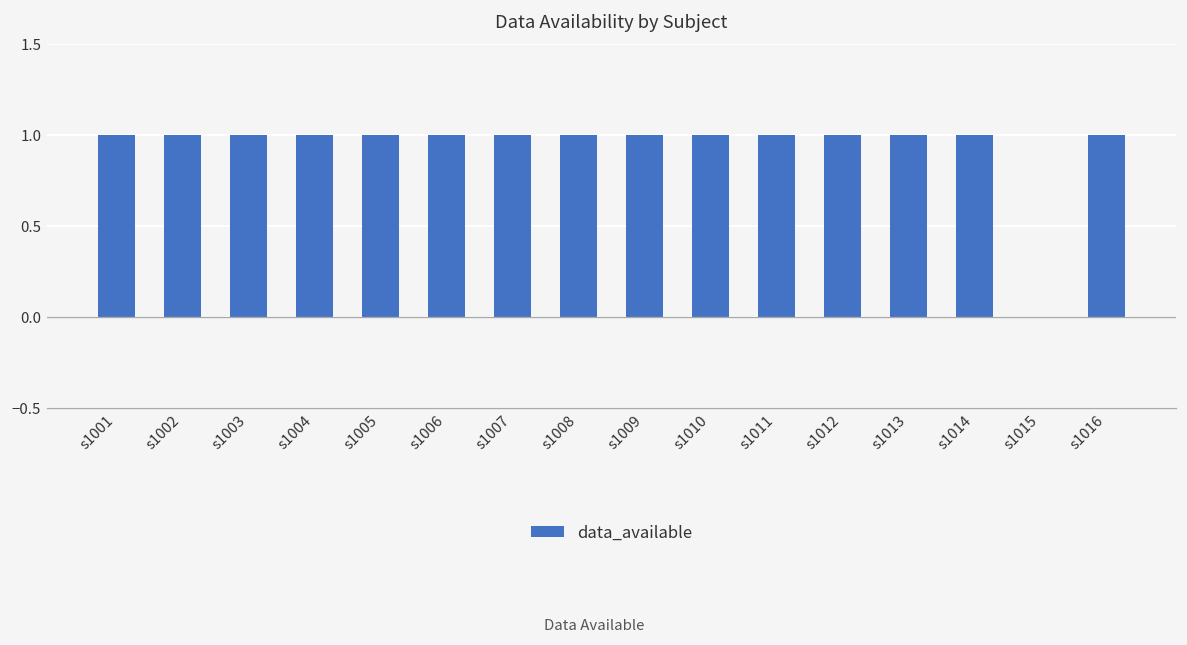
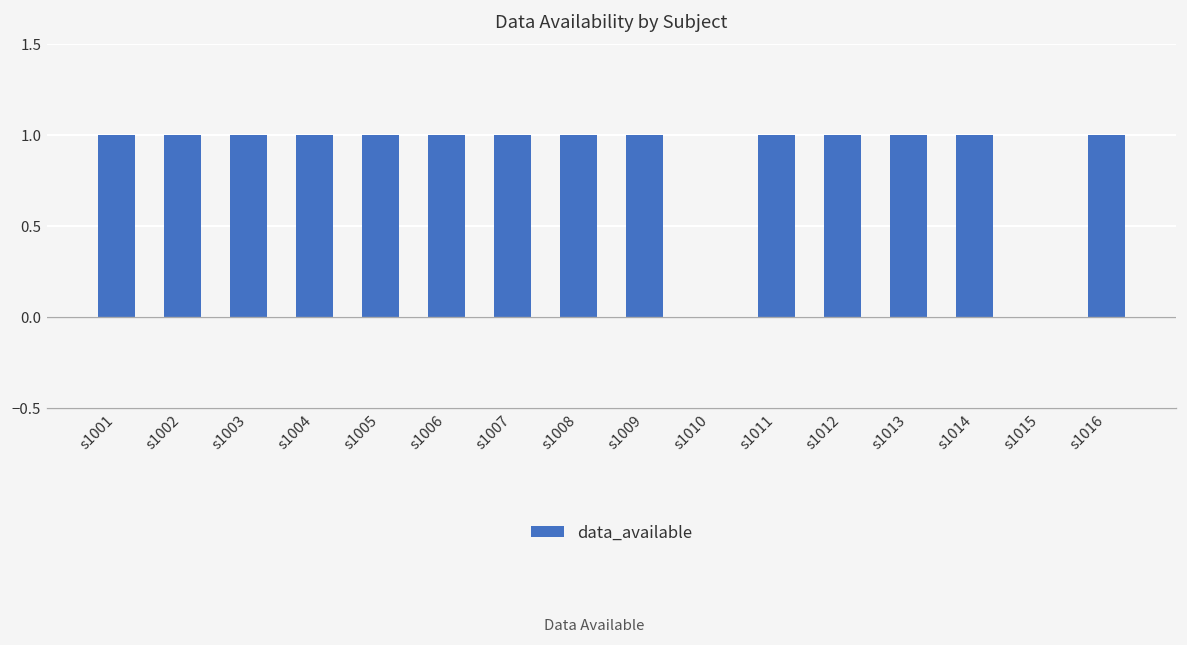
  {
    "s1001": 1,
    "s1002": 1,
    "s1003": 1,
    "s1004": 1,
    "s1005": 1,
    "s1006": 1,
    "s1007": 1,
    "s1008": 1,
    "s1009": 1,
-   "s1010": 1,
+   "s1010": 0,
    "s1011": 1,
    "s1012": 1,
    "s1013": 1,
    "s1014": 1,
    "s1015": 0,
    "s1016": 1
  }
